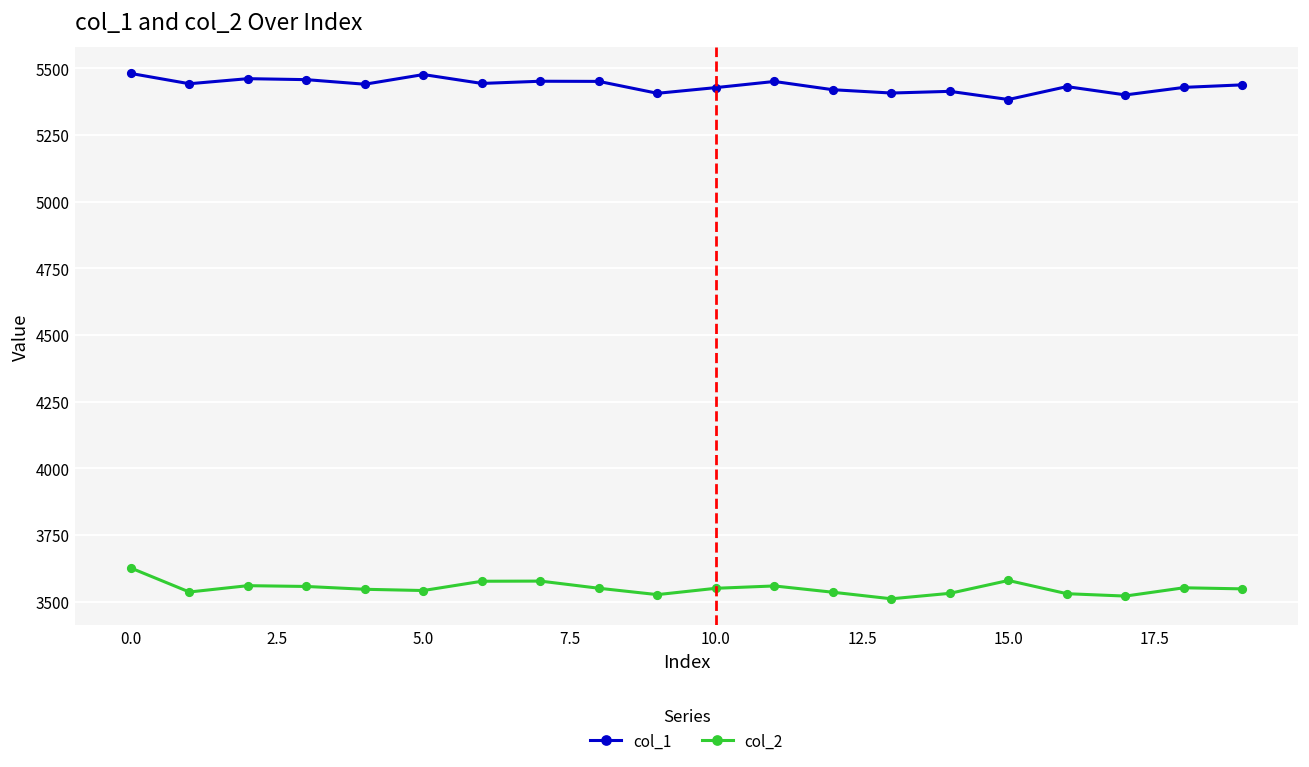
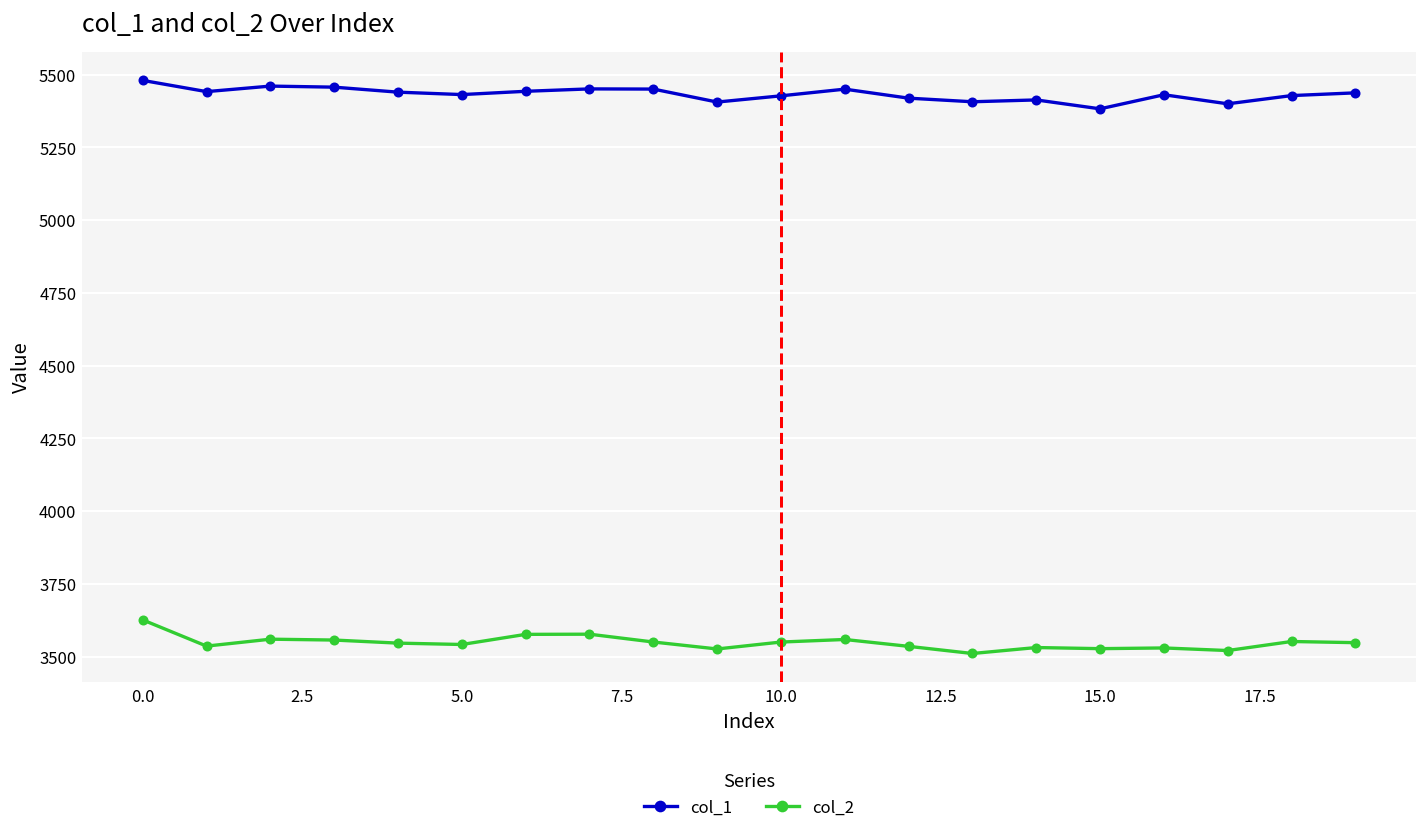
  {
    "col_1": {
      "0.0": 5480,
-     "5.0": 5480,
+     "5.0": 5430,
      "10.0": 5430,
      "15.0": 5380
    },
    "col_2": {
      "0.0": 3630,
      "5.0": 3540,
      "10.0": 3550,
-     "15.0": 3580
+     "15.0": 3530
    }
  }
